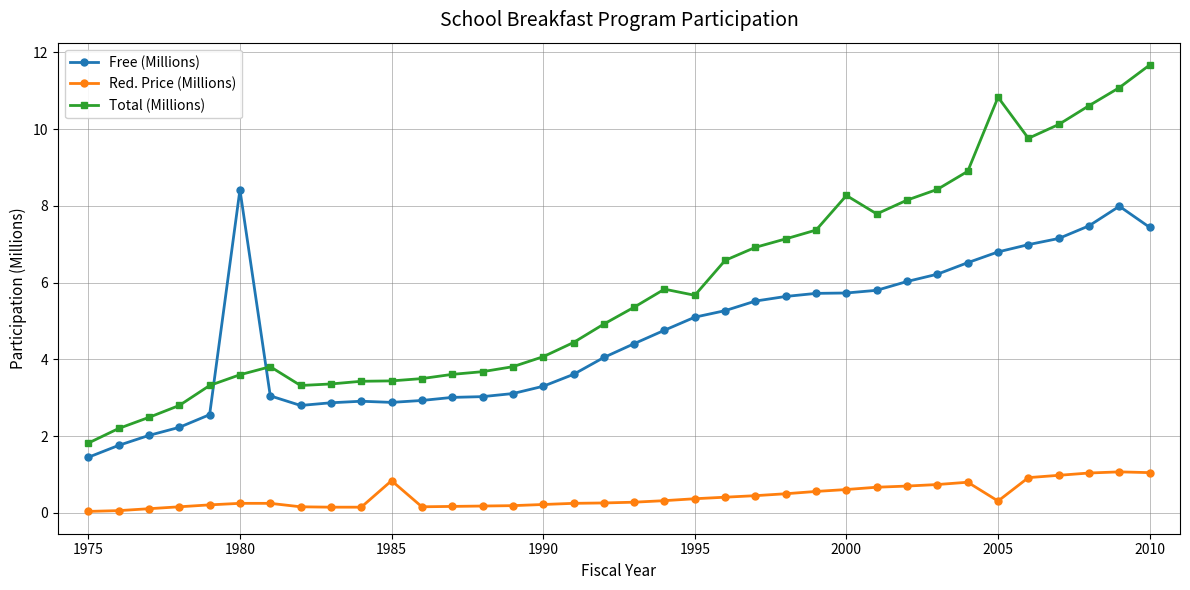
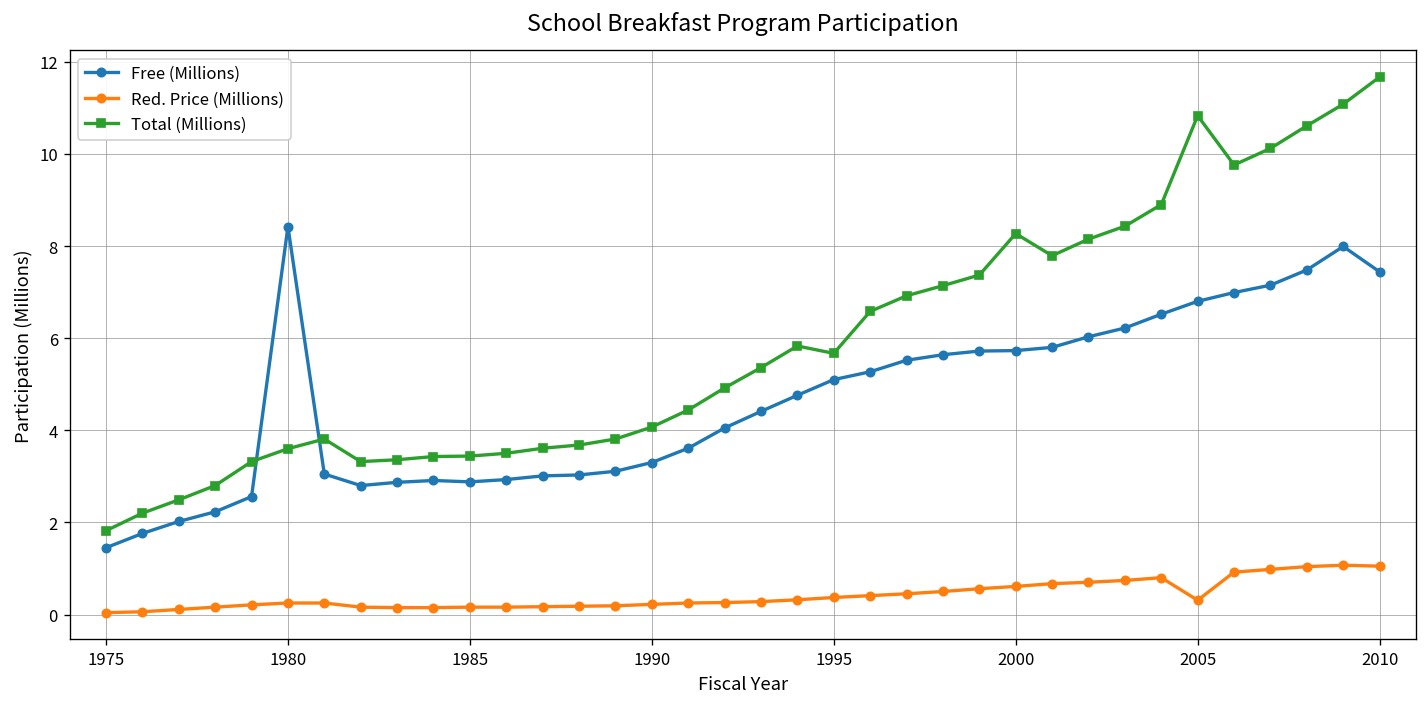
  {
    "Free (Millions)": {
      "1975": 1.5,
      "1980": 8.4,
      "1985": 2.9,
      "1990": 3.3,
      "1995": 5.1,
      "2000": 5.7,
      "2005": 6.8,
      "2010": 7.4
    },
    "Red. Price (Millions)": {
      "1975": 0.0,
      "1980": 0.3,
-     "1985": 0.8,
+     "1985": 0.2,
      "1990": 0.2,
      "1995": 0.4,
      "2000": 0.6,
      "2005": 0.3,
      "2010": 1.1
    },
    "Total (Millions)": {
      "1975": 1.8,
      "1980": 3.6,
      "1985": 3.4,
      "1990": 4.1,
      "1995": 5.7,
      "2000": 8.3,
      "2005": 10.8,
      "2010": 11.7
    }
  }
